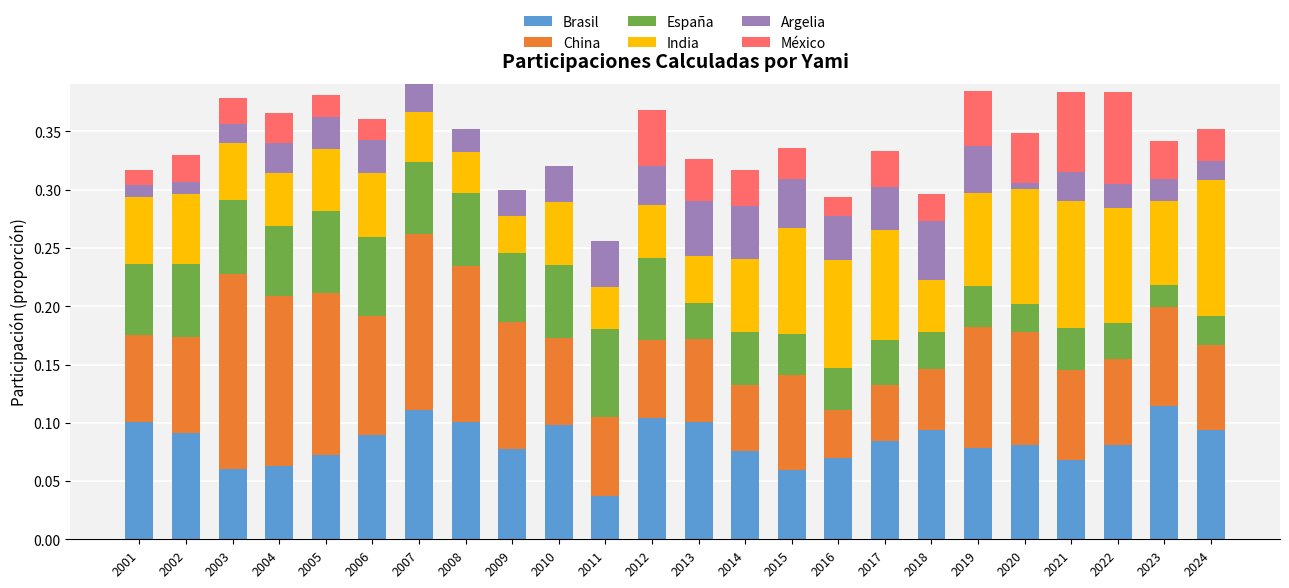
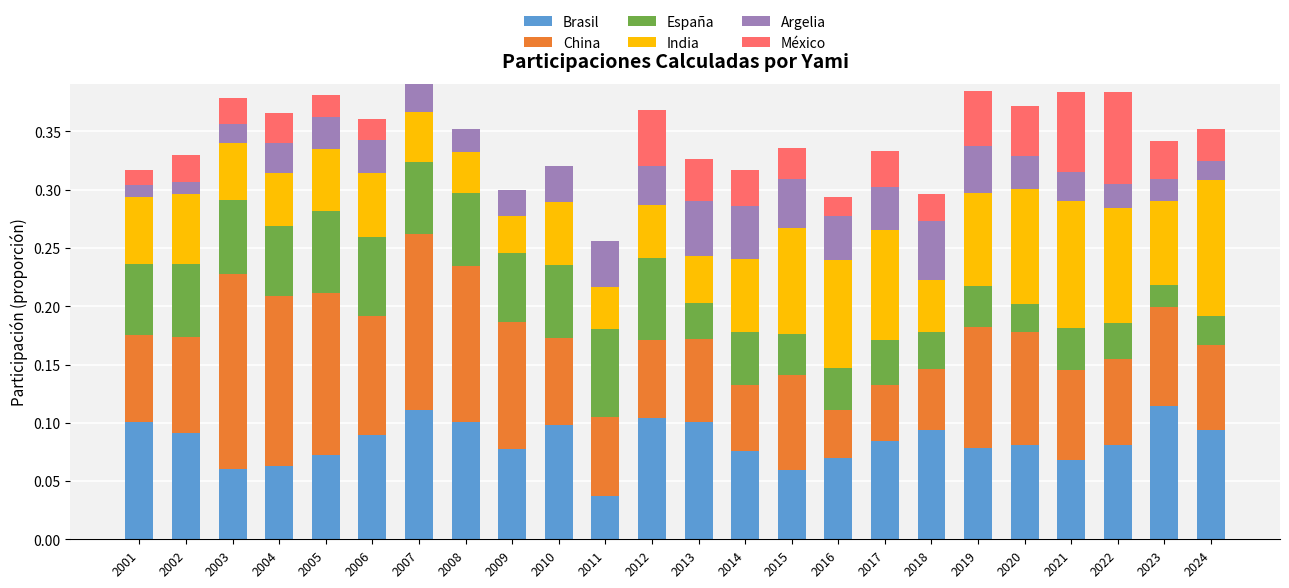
  {
    "Brasil": {
      "2001": 0.100,
      "2002": 0.091,
      "2003": 0.060,
      "2004": 0.062,
      "2005": 0.073,
      "2006": 0.089,
      "2007": 0.111,
      "2008": 0.100,
      "2009": 0.078,
      "2010": 0.098,
      "2011": 0.037,
      "2012": 0.104,
      "2013": 0.100,
      "2014": 0.076,
      "2015": 0.060,
      "2016": 0.070,
      "2017": 0.085,
      "2018": 0.093,
      "2019": 0.078,
      "2020": 0.081,
      "2021": 0.068,
      "2022": 0.081,
      "2023": 0.114,
      "2024": 0.094
    },
    "China": {
      "2001": 0.075,
      "2002": 0.083,
      "2003": 0.167,
      "2004": 0.146,
      "2005": 0.139,
      "2006": 0.102,
      "2007": 0.150,
      "2008": 0.134,
      "2009": 0.109,
      "2010": 0.075,
      "2011": 0.068,
      "2012": 0.066,
      "2013": 0.071,
      "2014": 0.057,
      "2015": 0.082,
      "2016": 0.041,
      "2017": 0.048,
      "2018": 0.053,
      "2019": 0.104,
      "2020": 0.097,
      "2021": 0.077,
      "2022": 0.074,
      "2023": 0.085,
      "2024": 0.074
    },
    "España": {
      "2001": 0.061,
      "2002": 0.063,
      "2003": 0.064,
      "2004": 0.060,
      "2005": 0.070,
      "2006": 0.068,
      "2007": 0.062,
      "2008": 0.063,
      "2009": 0.059,
      "2010": 0.063,
      "2011": 0.075,
      "2012": 0.071,
      "2013": 0.031,
      "2014": 0.046,
      "2015": 0.035,
      "2016": 0.037,
      "2017": 0.038,
      "2018": 0.032,
      "2019": 0.036,
      "2020": 0.025,
      "2021": 0.036,
      "2022": 0.031,
      "2023": 0.019,
      "2024": 0.024
    },
    "India": {
      "2001": 0.058,
      "2002": 0.060,
      "2003": 0.049,
      "2004": 0.046,
      "2005": 0.053,
      "2006": 0.055,
      "2007": 0.043,
      "2008": 0.034,
      "2009": 0.031,
      "2010": 0.054,
      "2011": 0.036,
      "2012": 0.046,
      "2013": 0.040,
      "2014": 0.062,
      "2015": 0.091,
      "2016": 0.093,
      "2017": 0.094,
      "2018": 0.044,
      "2019": 0.080,
      "2020": 0.098,
      "2021": 0.109,
      "2022": 0.099,
      "2023": 0.072,
      "2024": 0.117
    },
    "Argelia": {
      "2001": 0.010,
      "2002": 0.011,
      "2003": 0.016,
      "2004": 0.025,
      "2005": 0.027,
      "2006": 0.029,
      "2007": 0.024,
      "2008": 0.021,
      "2009": 0.022,
      "2010": 0.031,
      "2011": 0.040,
      "2012": 0.033,
      "2013": 0.048,
      "2014": 0.046,
      "2015": 0.042,
      "2016": 0.037,
      "2017": 0.037,
      "2018": 0.051,
      "2019": 0.040,
-     "2020": 0.006,
+     "2020": 0.029,
      "2021": 0.025,
      "2022": 0.021,
      "2023": 0.019,
      "2024": 0.016
    },
    "México": {
      "2001": 0.013,
      "2002": 0.023,
      "2003": 0.022,
      "2004": 0.026,
      "2005": 0.019,
      "2006": 0.018,
      "2007": 0.000,
      "2008": 0.000,
      "2009": 0.000,
      "2010": 0.000,
      "2011": 0.000,
      "2012": 0.048,
      "2013": 0.035,
      "2014": 0.031,
      "2015": 0.027,
      "2016": 0.016,
      "2017": 0.030,
      "2018": 0.023,
      "2019": 0.048,
      "2020": 0.043,
      "2021": 0.068,
      "2022": 0.079,
      "2023": 0.033,
      "2024": 0.028
    }
  }
